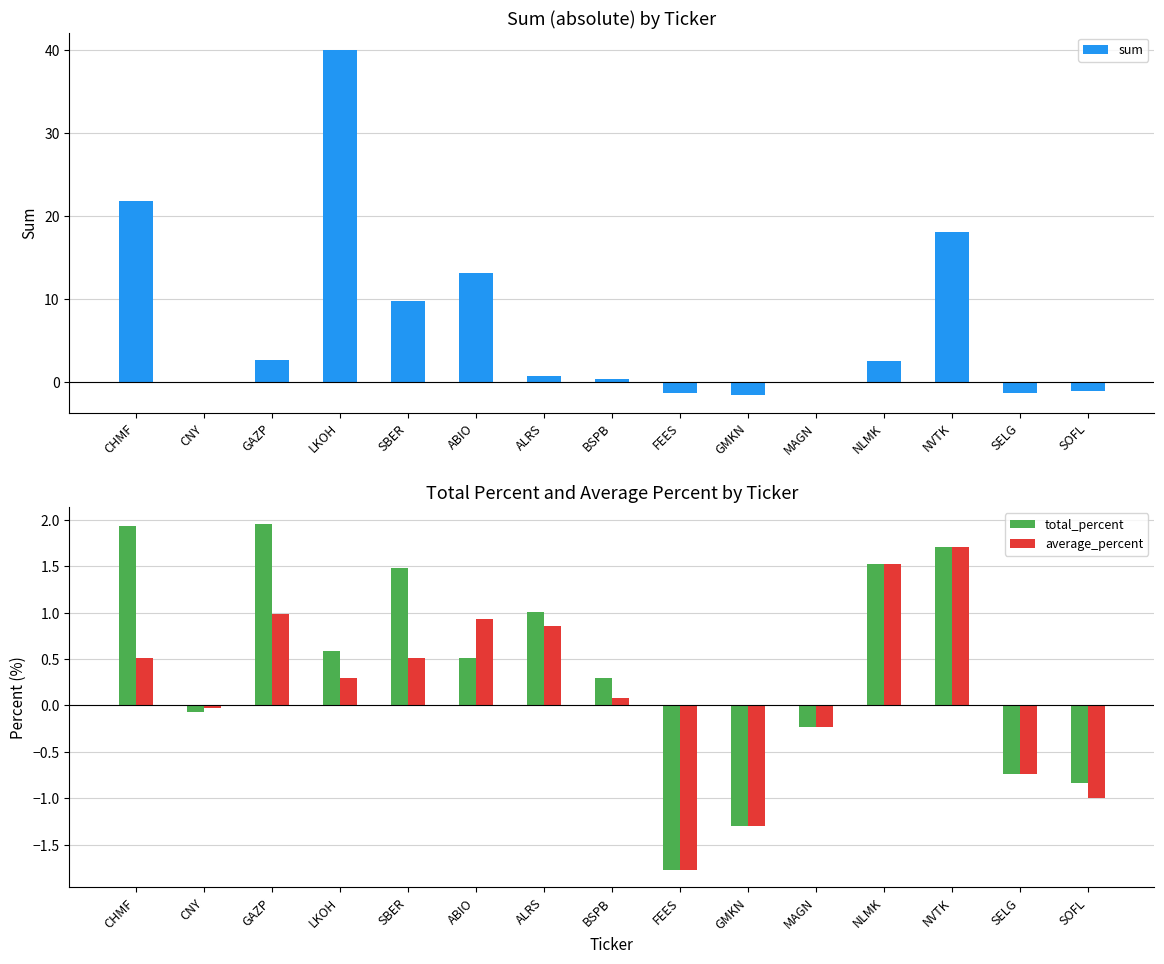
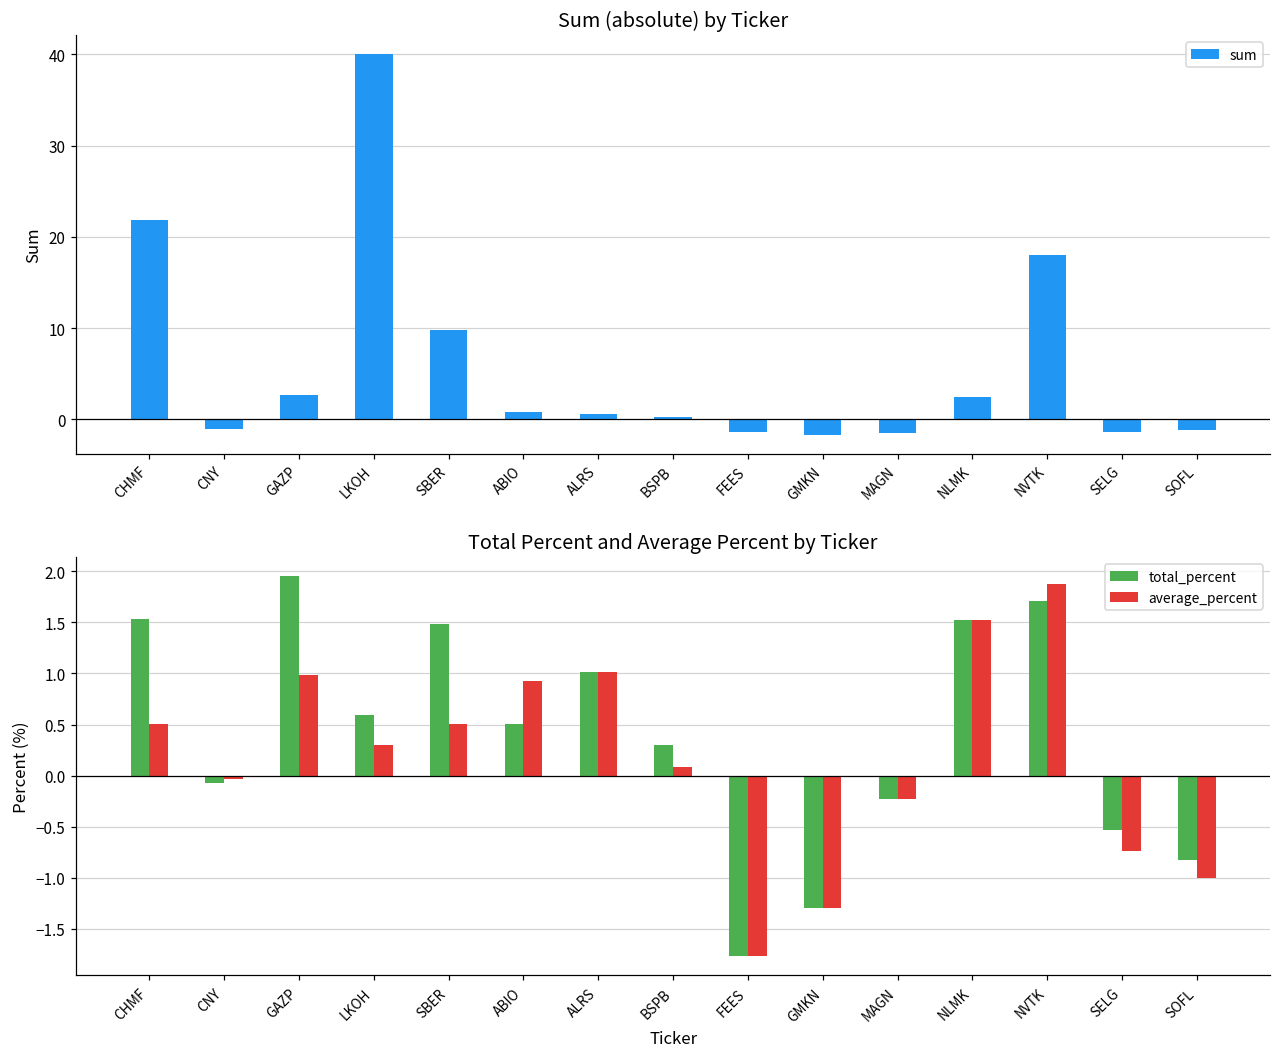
  {
    "Sum (absolute) by Ticker": {
      "CHMF": 22,
-     "CNY": 0,
+     "CNY": -1,
      "GAZP": 3,
      "LKOH": 40,
      "SBER": 10,
-     "ABIO": 13,
+     "ABIO": 1,
      "ALRS": 1,
      "BSPB": 0,
      "FEES": -1,
      "GMKN": -2,
-     "MAGN": 0,
+     "MAGN": -1,
      "NLMK": 3,
      "NVTK": 18,
      "SELG": -1,
      "SOFL": -1
    },
    "Total Percent and Average Percent by Ticker": {
      "total_percent": {
-       "CHMF": 1.9,
+       "CHMF": 1.5,
        "CNY": -0.1,
        "GAZP": 2.0,
        "LKOH": 0.6,
        "SBER": 1.5,
        "ABIO": 0.5,
        "ALRS": 1.0,
        "BSPB": 0.3,
        "FEES": -1.8,
        "GMKN": -1.3,
        "MAGN": -0.2,
        "NLMK": 1.5,
        "NVTK": 1.7,
-       "SELG": -0.7,
+       "SELG": -0.5,
        "SOFL": -0.8
      },
      "average_percent": {
        "CHMF": 0.5,
        "CNY": 0.0,
        "GAZP": 1.0,
        "LKOH": 0.3,
        "SBER": 0.5,
        "ABIO": 0.9,
-       "ALRS": 0.9,
+       "ALRS": 1.0,
        "BSPB": 0.1,
        "FEES": -1.8,
        "GMKN": -1.3,
        "MAGN": -0.2,
        "NLMK": 1.5,
-       "NVTK": 1.7,
+       "NVTK": 1.9,
        "SELG": -0.7,
        "SOFL": -1.0
      }
    }
  }
